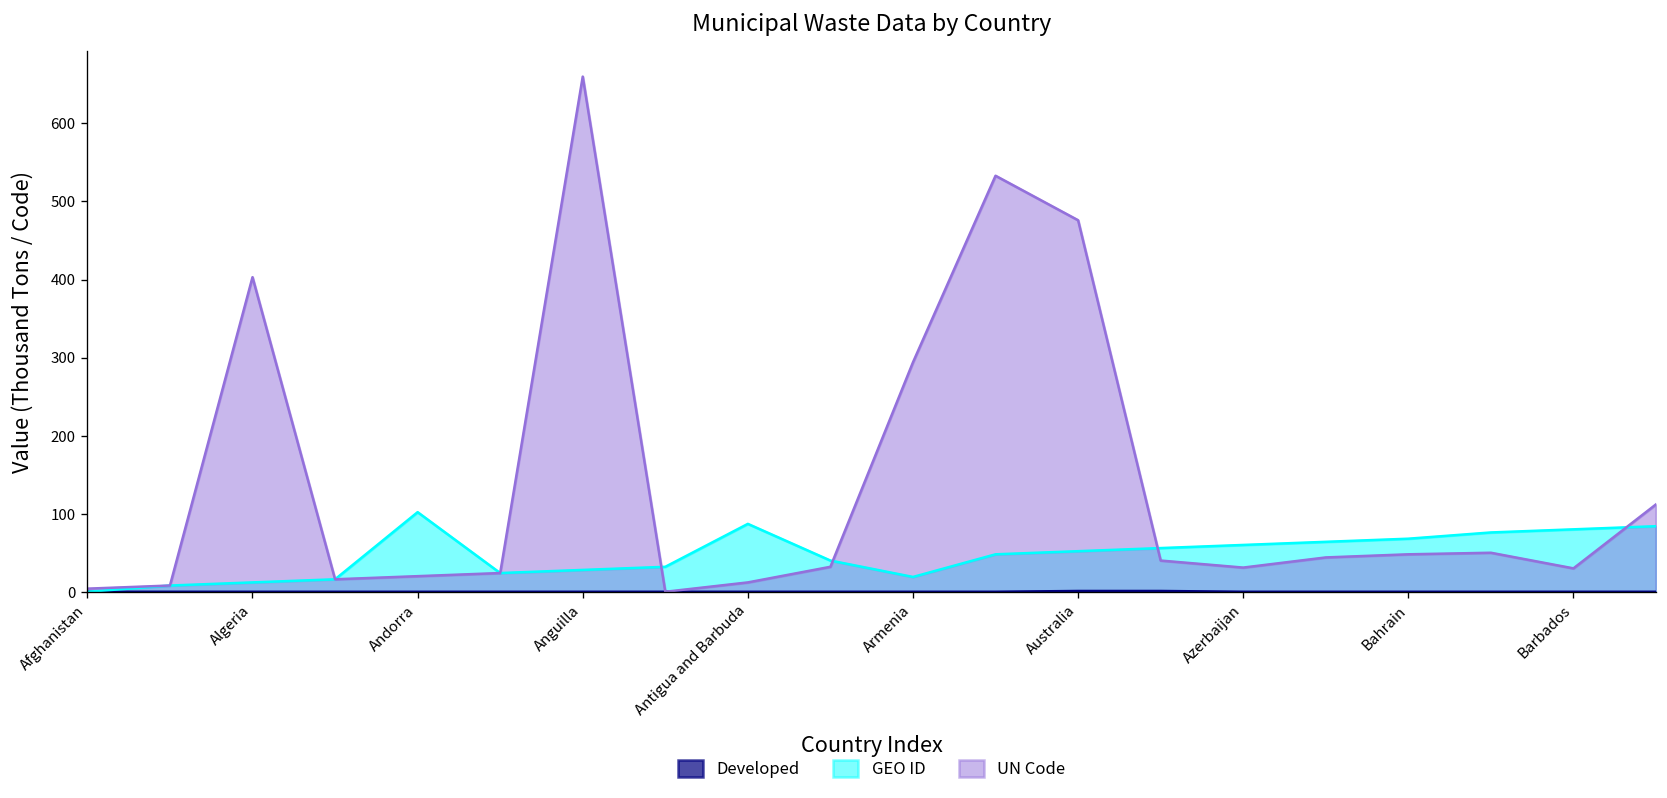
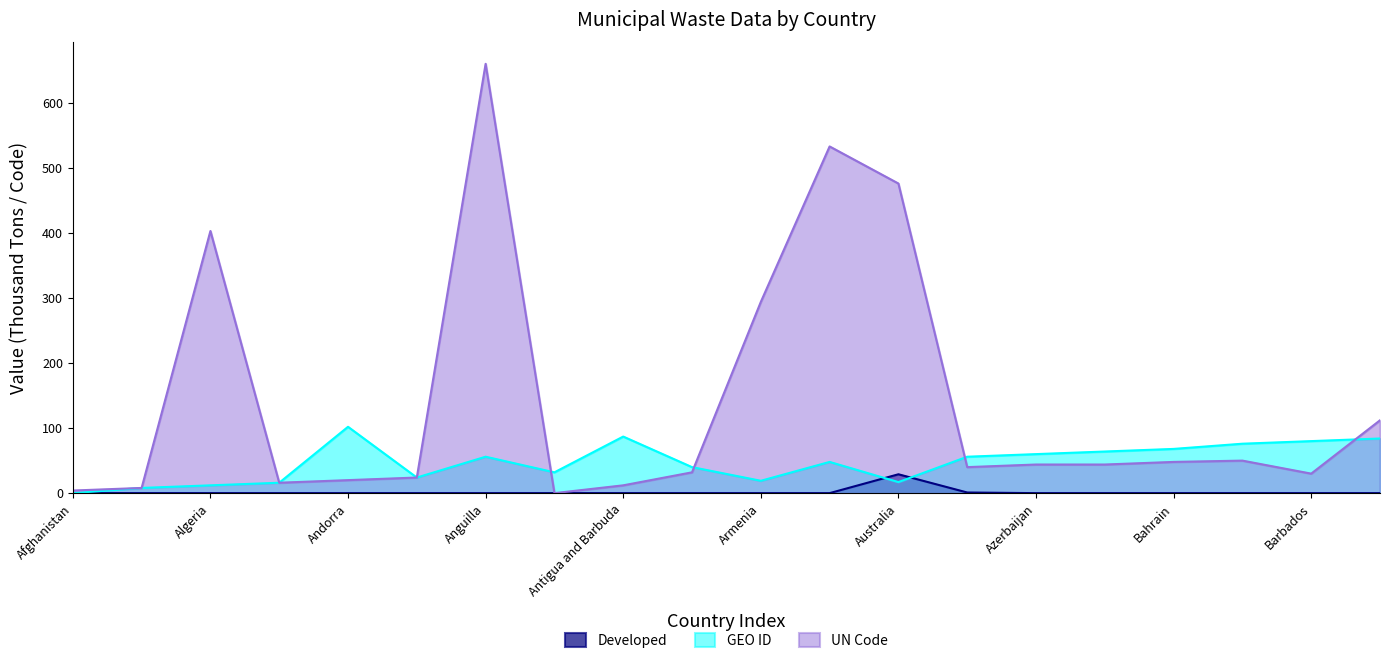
  {
    "Developed": {
      "Algeria": 0,
      "Andorra": 0,
      "Anguilla": 0,
      "Antigua and Barbuda": 0,
      "Armenia": 0,
-     "Australia": 0,
+     "Australia": 30,
      "Azerbaijan": 0,
      "Bahrain": 0,
      "Barbados": 0
    },
    "GEO ID": {
      "Algeria": 10,
      "Andorra": 100,
-     "Anguilla": 30,
+     "Anguilla": 60,
      "Antigua and Barbuda": 90,
      "Armenia": 20,
-     "Australia": 50,
+     "Australia": 20,
      "Azerbaijan": 60,
      "Bahrain": 70,
      "Barbados": 80
    },
    "UN Code": {
      "Afghanistan": 0,
      "Algeria": 400,
      "Andorra": 20,
      "Anguilla": 660,
      "Antigua and Barbuda": 10,
      "Armenia": 290,
      "Australia": 480,
-     "Azerbaijan": 30,
+     "Azerbaijan": 40,
      "Bahrain": 50,
      "Barbados": 30
    }
  }
